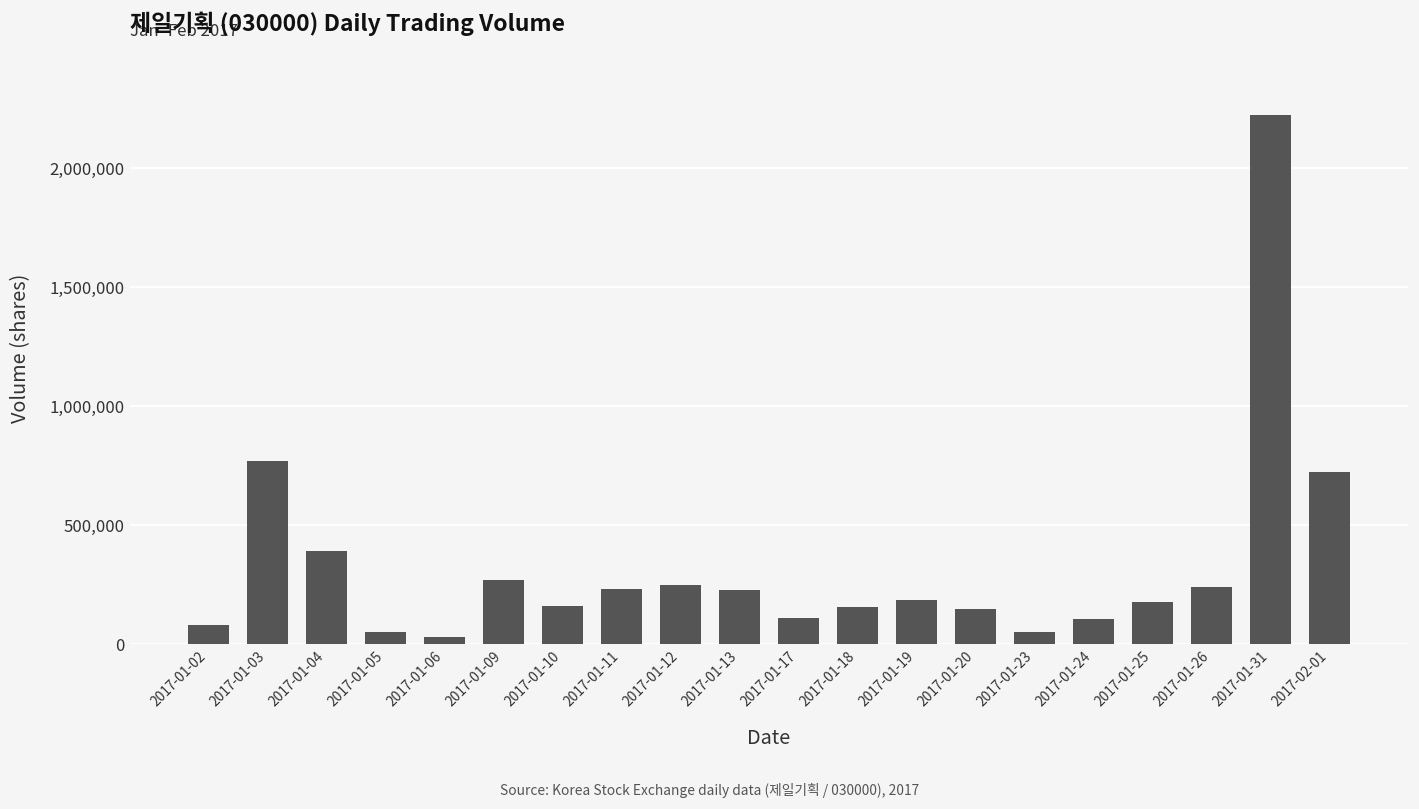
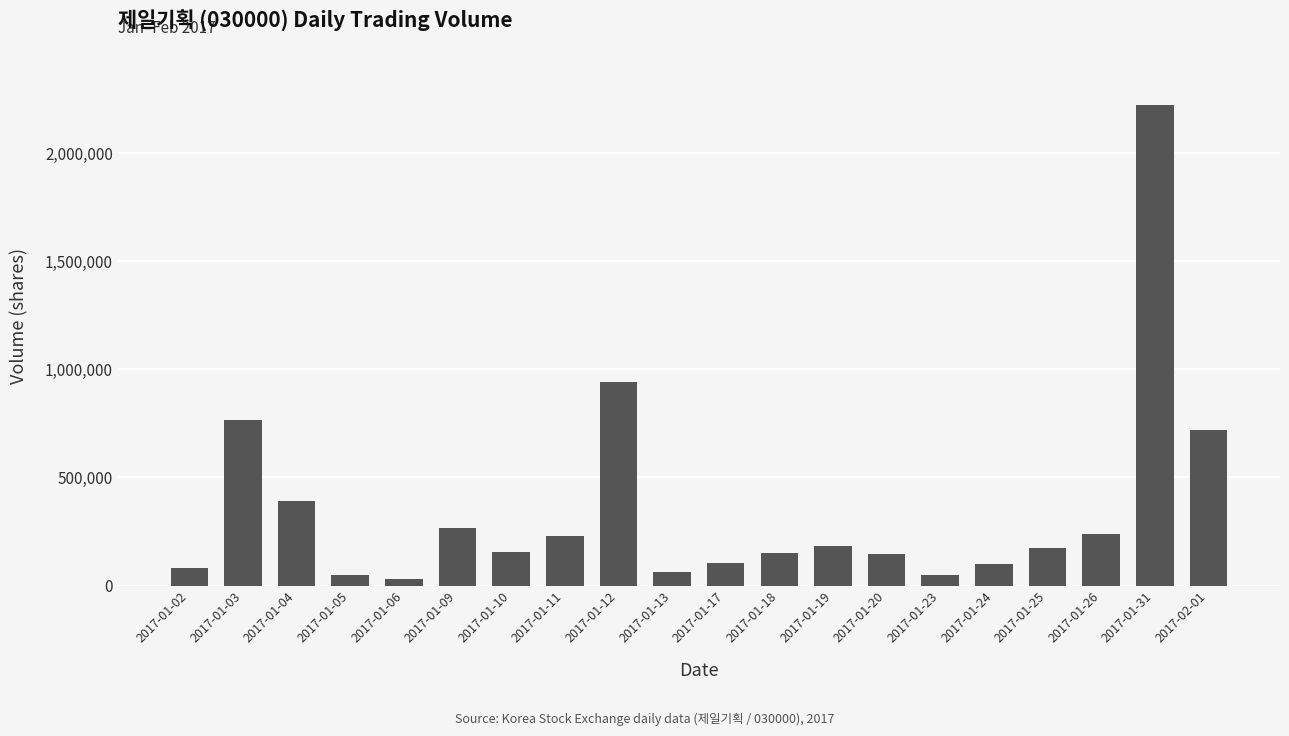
  {
    "2017-01-02": "80,000",
    "2017-01-03": "770,000",
    "2017-01-04": "390,000",
    "2017-01-05": "50,000",
    "2017-01-06": "30,000",
    "2017-01-09": "270,000",
    "2017-01-10": "160,000",
    "2017-01-11": "230,000",
-   "2017-01-12": "250,000",
-   "2017-01-13": "230,000",
+   "2017-01-12": "940,000",
+   "2017-01-13": "60,000",
    "2017-01-17": "110,000",
    "2017-01-18": "150,000",
    "2017-01-19": "180,000",
    "2017-01-20": "150,000",
    "2017-01-23": "50,000",
    "2017-01-24": "100,000",
    "2017-01-25": "170,000",
    "2017-01-26": "240,000",
    "2017-01-31": "2,220,000",
    "2017-02-01": "720,000"
  }
